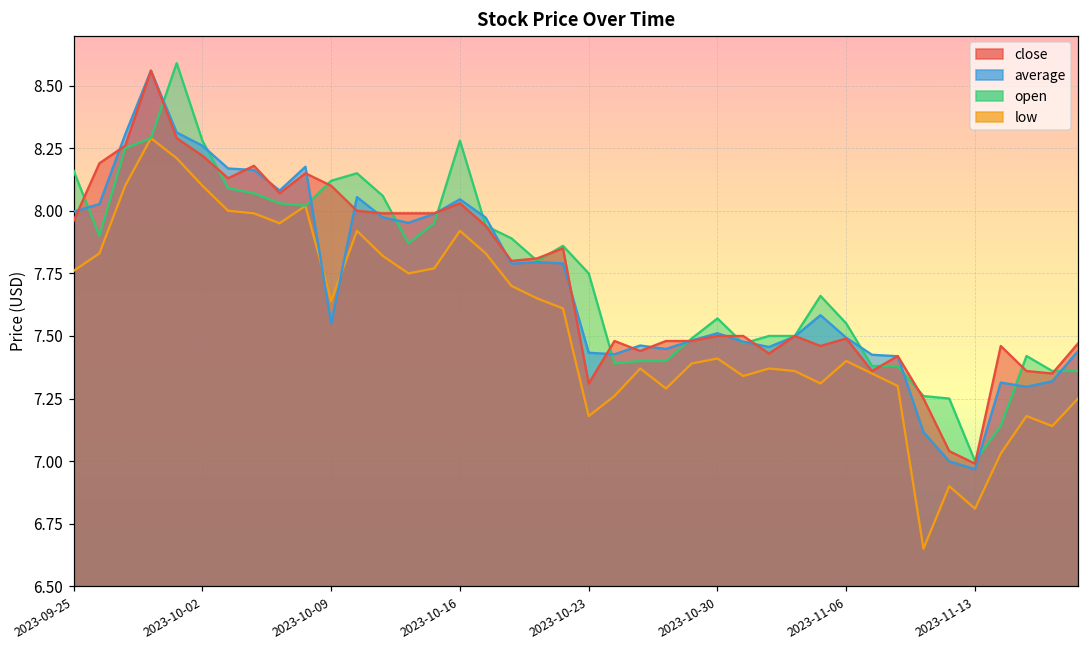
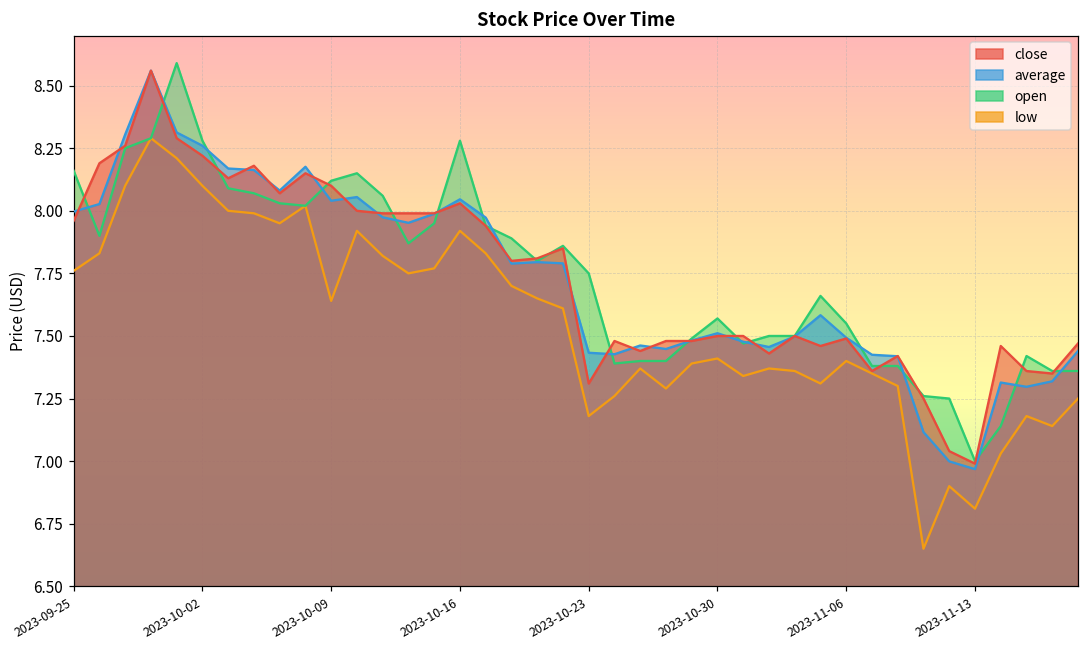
  {
    "low": {
      "2023-09-25": 7.76,
      "2023-10-02": 8.10,
      "2023-10-09": 7.64,
      "2023-10-16": 7.92,
      "2023-10-23": 7.18,
      "2023-10-30": 7.41,
      "2023-11-06": 7.40,
      "2023-11-13": 6.81
    },
    "open": {
      "2023-09-25": 8.16,
      "2023-10-02": 8.28,
      "2023-10-09": 8.12,
      "2023-10-16": 8.28,
      "2023-10-23": 7.75,
      "2023-10-30": 7.57,
      "2023-11-06": 7.55
    },
    "average": {
      "2023-09-25": 8.00,
      "2023-10-02": 8.26,
-     "2023-10-09": 7.55,
+     "2023-10-09": 8.04,
      "2023-10-16": 8.05,
      "2023-10-23": 7.43,
      "2023-11-13": 6.97
    },
    "close": {
      "2023-09-25": 7.96,
      "2023-10-02": 8.22,
      "2023-10-09": 8.10,
      "2023-10-16": 8.03,
      "2023-10-23": 7.31
    }
  }
